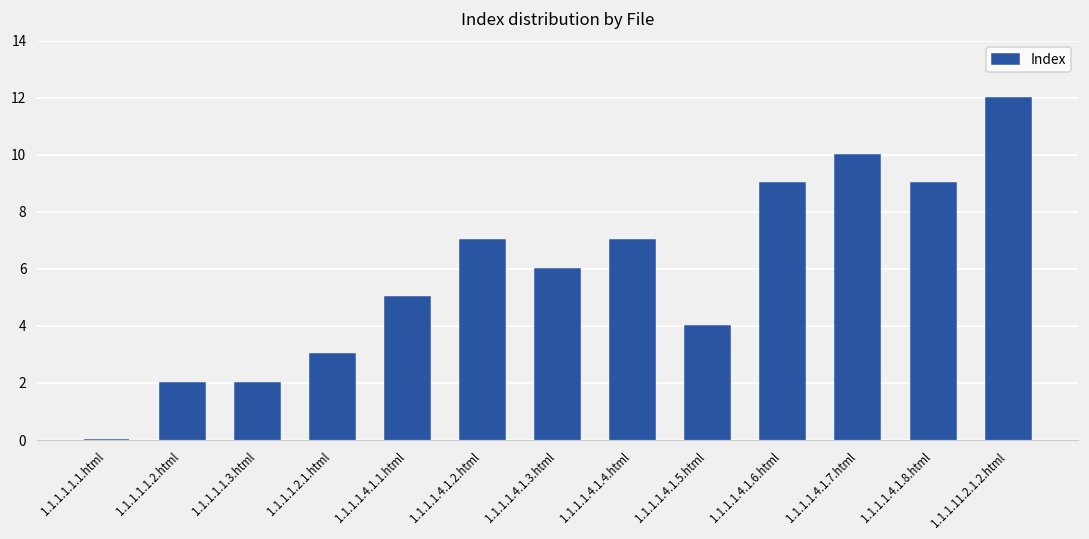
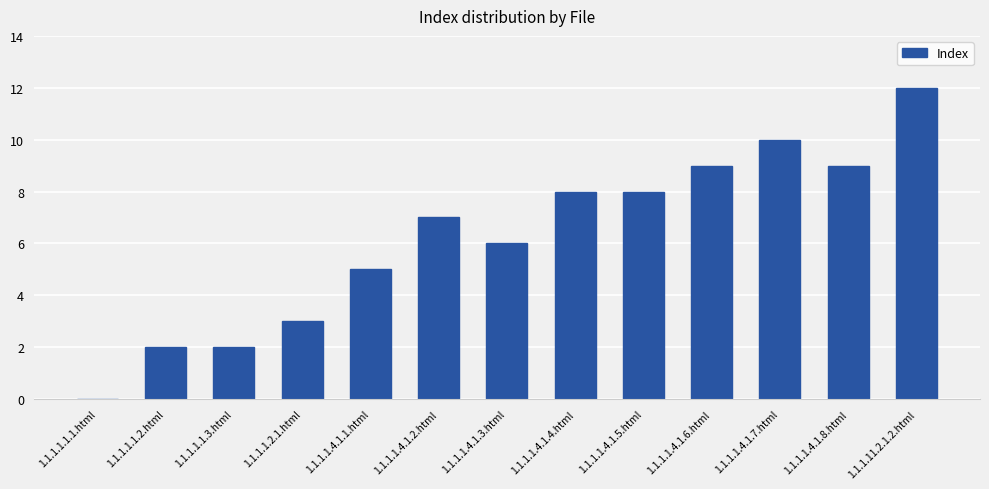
  {
    "1.1.1.1.1.1.html": 0,
    "1.1.1.1.1.2.html": 2,
    "1.1.1.1.1.3.html": 2,
    "1.1.1.1.2.1.html": 3,
    "1.1.1.1.4.1.1.html": 5,
    "1.1.1.1.4.1.2.html": 7,
    "1.1.1.1.4.1.3.html": 6,
-   "1.1.1.1.4.1.4.html": 7,
-   "1.1.1.1.4.1.5.html": 4,
+   "1.1.1.1.4.1.4.html": 8,
+   "1.1.1.1.4.1.5.html": 8,
    "1.1.1.1.4.1.6.html": 9,
    "1.1.1.1.4.1.7.html": 10,
    "1.1.1.1.4.1.8.html": 9,
    "1.1.1.11.2.1.2.html": 12
  }
